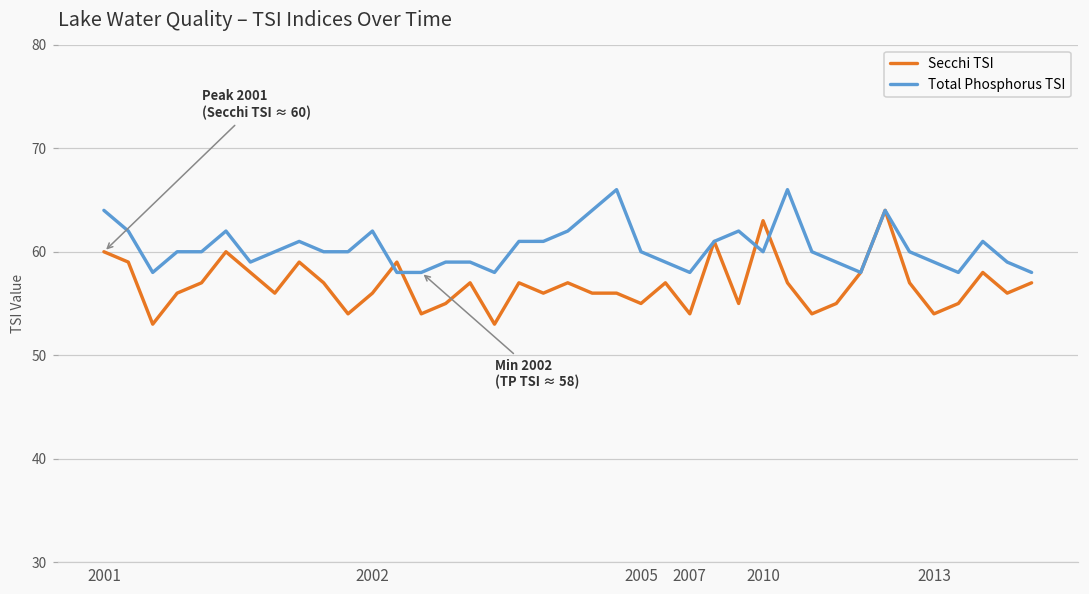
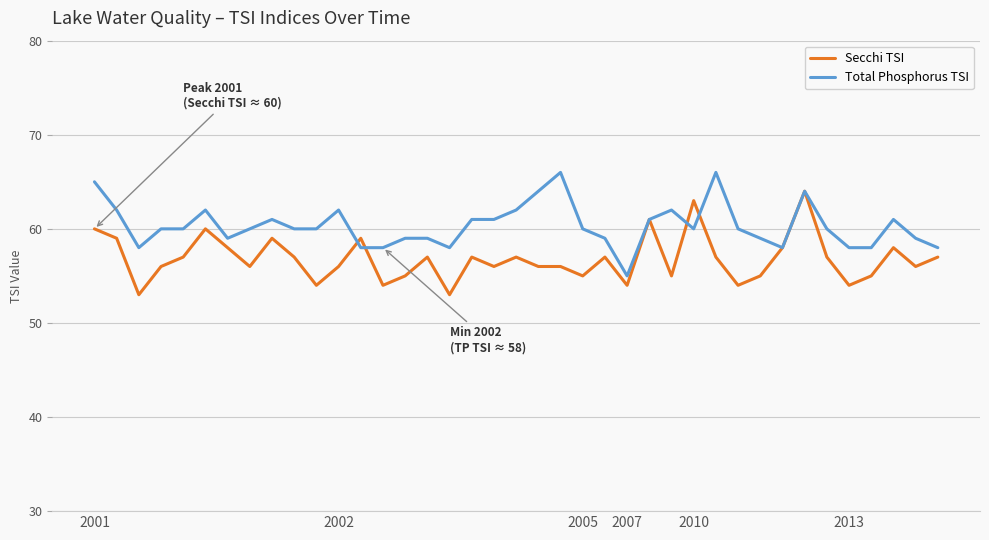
  {
    "Secchi TSI": {
      "2001": 60,
      "2002": 56,
      "2005": 55,
      "2007": 54,
      "2010": 63,
      "2013": 54
    },
    "Total Phosphorus TSI": {
-     "2001": 64,
+     "2001": 65,
      "2002": 62,
      "2005": 60,
-     "2007": 58,
+     "2007": 55,
      "2010": 60,
-     "2013": 59
+     "2013": 58
    }
  }
